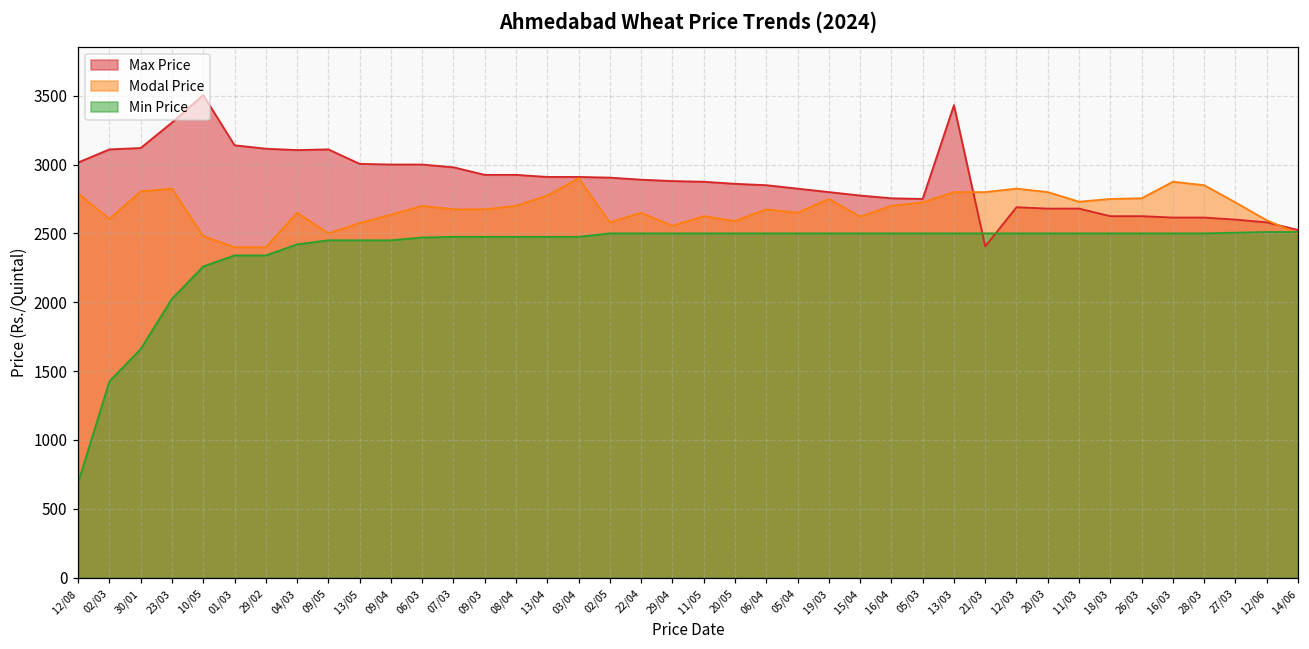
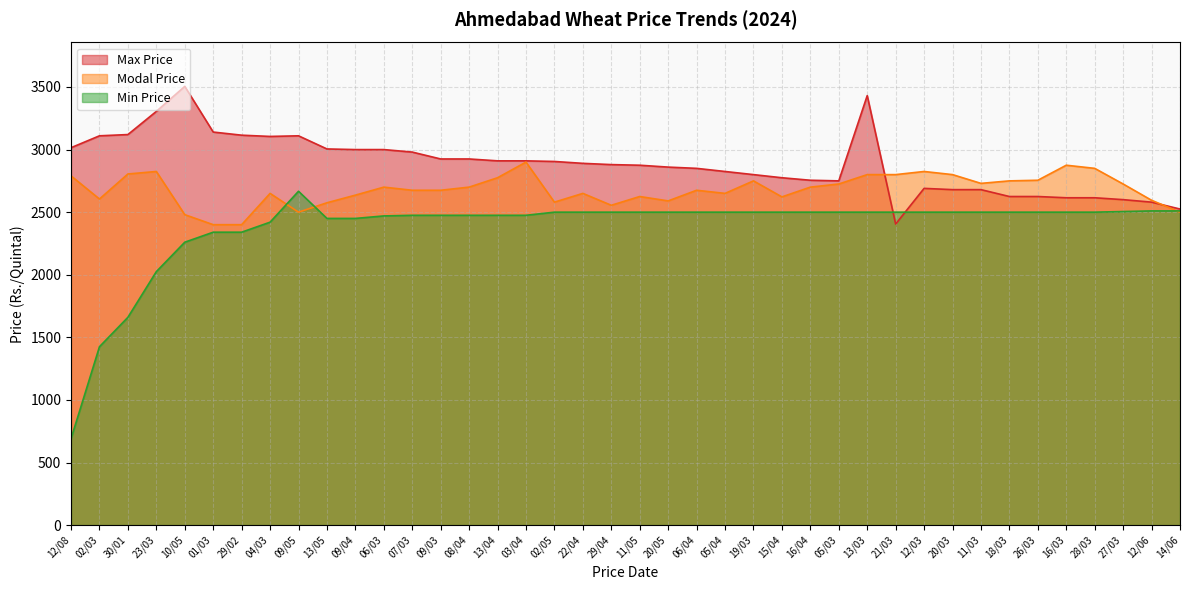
  {
    "Max Price": {
      "12/08": 3020,
      "02/03": 3110,
      "30/01": 3120,
      "23/03": 3310,
      "01/03": 3140,
      "29/02": 3120,
      "04/03": 3110,
      "09/05": 3110,
      "13/05": 3010,
      "09/04": 3000,
      "06/03": 3000,
      "07/03": 2980,
      "09/03": 2930,
      "08/04": 2930,
      "13/04": 2910,
      "02/05": 2910,
      "22/04": 2890,
      "29/04": 2880,
      "11/05": 2880,
      "20/05": 2860,
      "06/04": 2850,
      "05/04": 2830,
      "19/03": 2800,
      "15/04": 2780,
      "16/04": 2760,
      "05/03": 2750,
      "13/03": 3430,
      "21/03": 2410,
      "12/03": 2690,
      "20/03": 2680,
      "11/03": 2680,
      "18/03": 2630,
      "26/03": 2630,
      "16/03": 2620,
      "28/03": 2620,
      "27/03": 2600
    },
    "Modal Price": {
      "12/08": 2790,
      "02/03": 2610,
      "30/01": 2810,
      "23/03": 2830,
      "10/05": 2480,
      "01/03": 2400,
      "29/02": 2400,
      "04/03": 2650,
      "09/05": 2500,
      "13/05": 2580,
      "09/04": 2640,
      "06/03": 2700,
      "07/03": 2680,
      "09/03": 2680,
      "08/04": 2700,
      "13/04": 2780,
      "02/05": 2580,
      "22/04": 2650,
      "29/04": 2560,
      "11/05": 2630,
      "20/05": 2590,
      "06/04": 2680,
      "05/04": 2650,
      "19/03": 2750,
      "15/04": 2620,
      "16/04": 2700,
      "05/03": 2730,
      "13/03": 2800,
      "21/03": 2800,
      "12/03": 2830,
      "20/03": 2800,
      "11/03": 2730,
      "18/03": 2750,
      "26/03": 2760,
      "16/03": 2880,
      "28/03": 2850,
      "27/03": 2730
    },
    "Min Price": {
      "12/08": 690,
      "02/03": 1430,
      "30/01": 1660,
      "23/03": 2030,
      "10/05": 2260,
      "01/03": 2340,
      "29/02": 2340,
      "04/03": 2420,
-     "09/05": 2450,
+     "09/05": 2670,
      "13/05": 2450,
      "09/04": 2450,
      "06/03": 2470,
      "07/03": 2480,
      "09/03": 2480,
      "08/04": 2480,
      "13/04": 2480,
      "03/04": 2480,
      "02/05": 2500,
      "22/04": 2500,
      "29/04": 2500,
      "11/05": 2500,
      "20/05": 2500,
      "06/04": 2500,
      "05/04": 2500,
      "19/03": 2500,
      "15/04": 2500,
      "16/04": 2500,
      "05/03": 2500,
      "13/03": 2500,
      "21/03": 2500,
      "12/03": 2500,
      "20/03": 2500,
      "11/03": 2500,
      "18/03": 2500,
      "26/03": 2500,
      "16/03": 2500,
      "28/03": 2500,
      "27/03": 2510,
      "12/06": 2510
    }
  }
